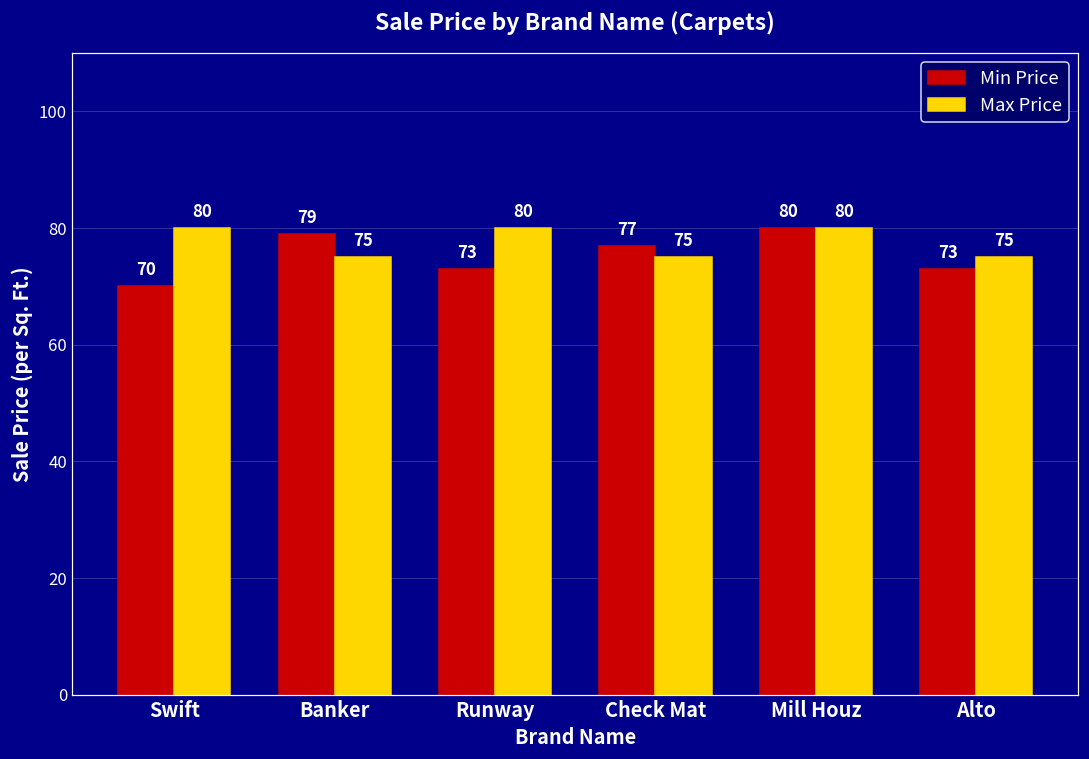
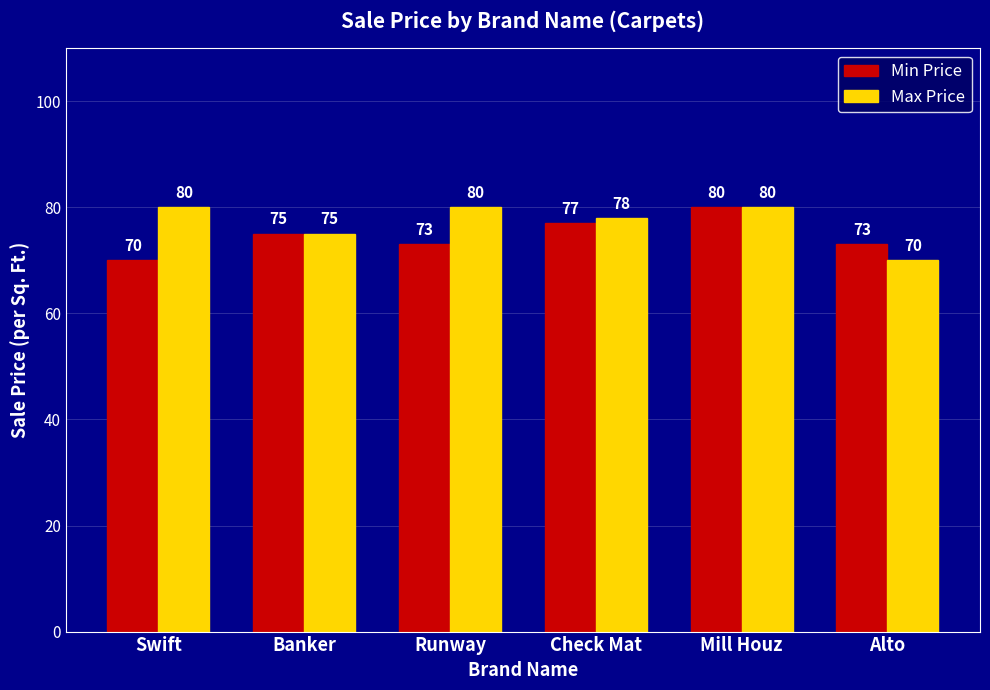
  {
    "Min Price": {
      "Swift": 70,
-     "Banker": 79,
+     "Banker": 75,
      "Runway": 73,
      "Check Mat": 77,
      "Mill Houz": 80,
      "Alto": 73
    },
    "Max Price": {
      "Swift": 80,
      "Banker": 75,
      "Runway": 80,
-     "Check Mat": 75,
+     "Check Mat": 78,
      "Mill Houz": 80,
-     "Alto": 75
+     "Alto": 70
    }
  }
